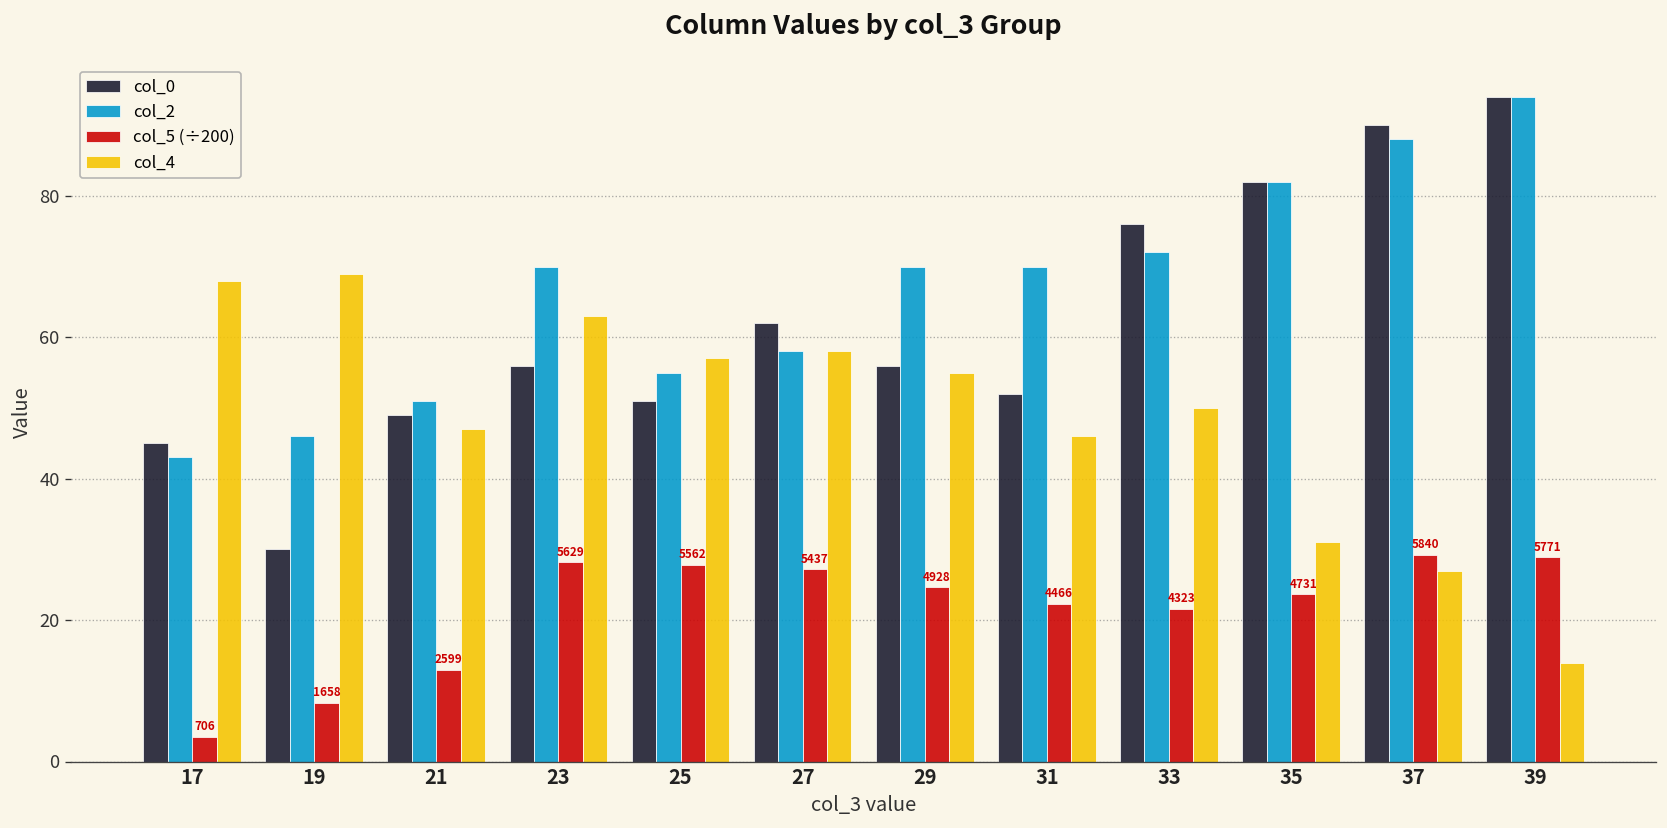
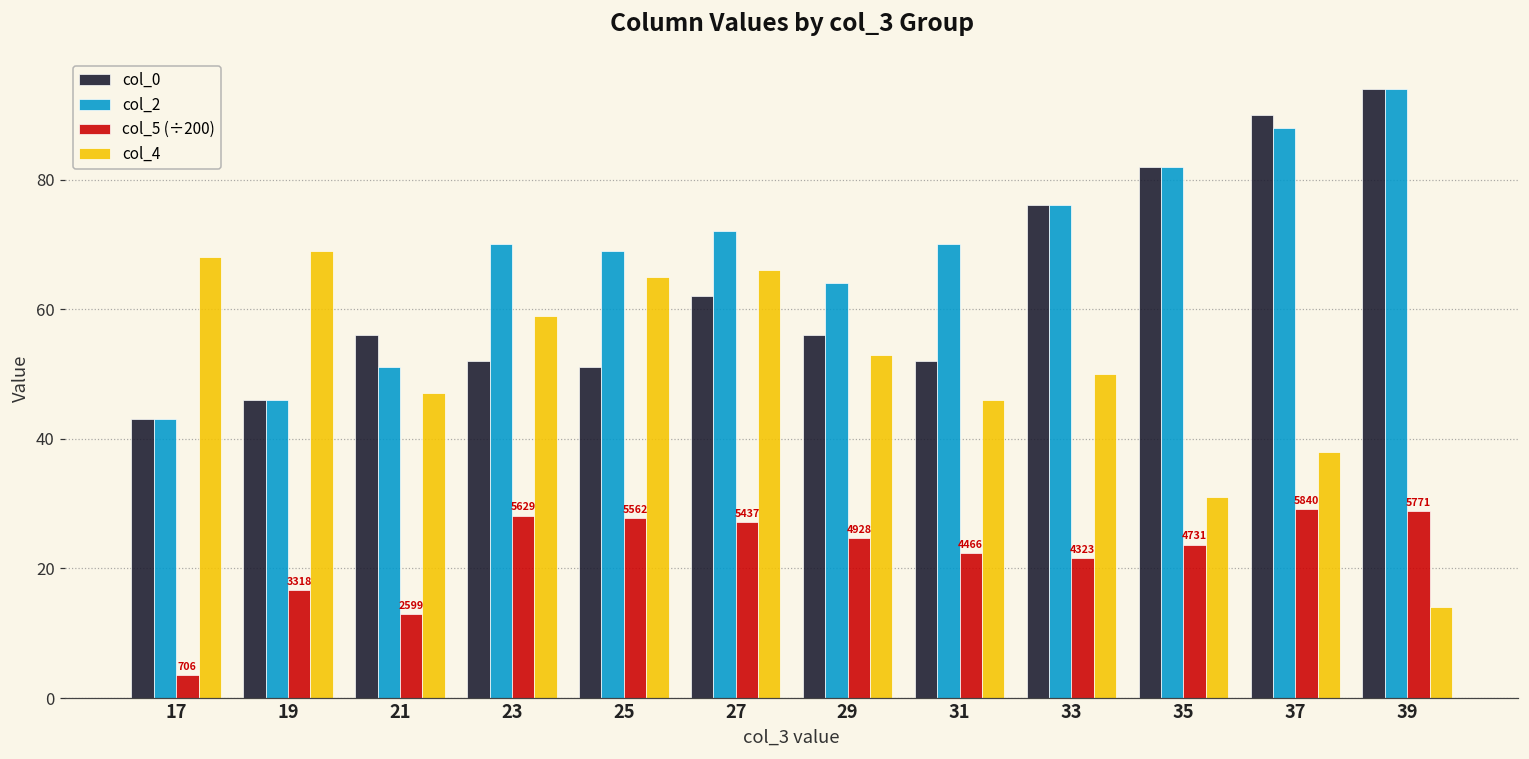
  {
    "col_0": {
-     "17": 45,
-     "19": 30,
-     "21": 49,
-     "23": 56,
+     "17": 43,
+     "19": 46,
+     "21": 56,
+     "23": 52,
      "25": 51,
      "27": 62,
      "29": 56,
      "31": 52,
      "33": 76,
      "35": 82,
      "37": 90,
      "39": 94
    },
    "col_2": {
      "17": 43,
      "19": 46,
      "21": 51,
      "23": 70,
-     "25": 55,
-     "27": 58,
-     "29": 70,
+     "25": 69,
+     "27": 72,
+     "29": 64,
      "31": 70,
-     "33": 72,
+     "33": 76,
      "35": 82,
      "37": 88,
      "39": 94
    },
    "col_5 (÷200)": {
-     "19": 1658
+     "19": 3318
    },
    "col_4": {
      "17": 68,
      "19": 69,
      "21": 47,
-     "23": 63,
-     "25": 57,
-     "27": 58,
-     "29": 55,
+     "23": 59,
+     "25": 65,
+     "27": 66,
+     "29": 53,
      "31": 46,
      "33": 50,
      "35": 31,
-     "37": 27,
+     "37": 38,
      "39": 14
    }
  }
